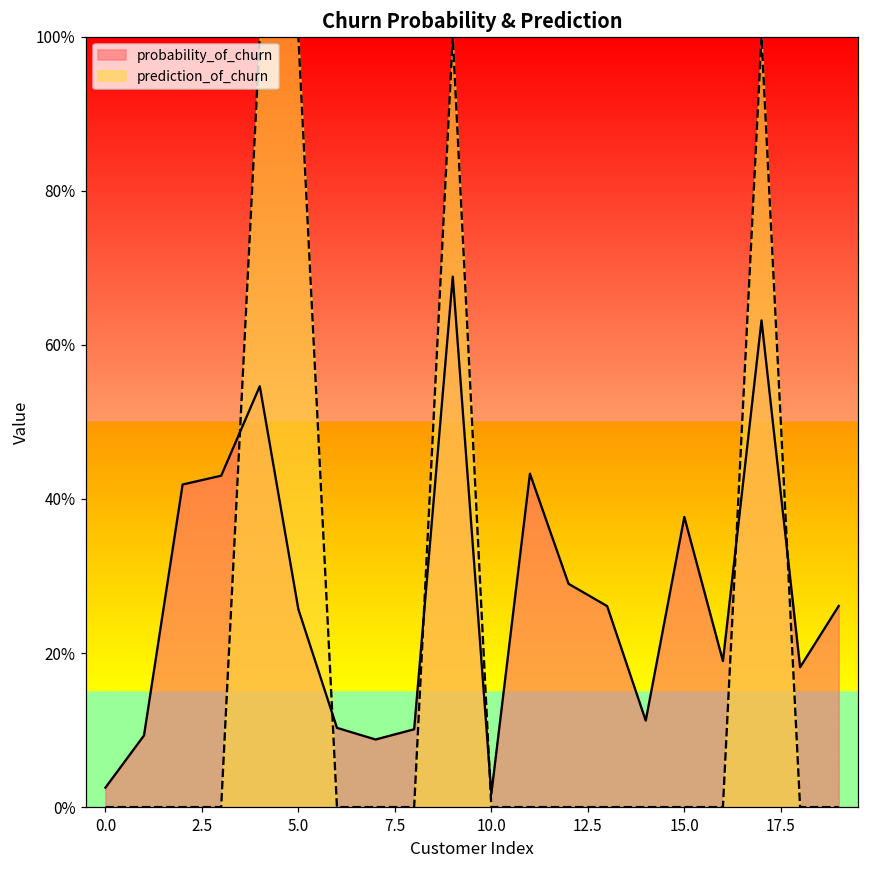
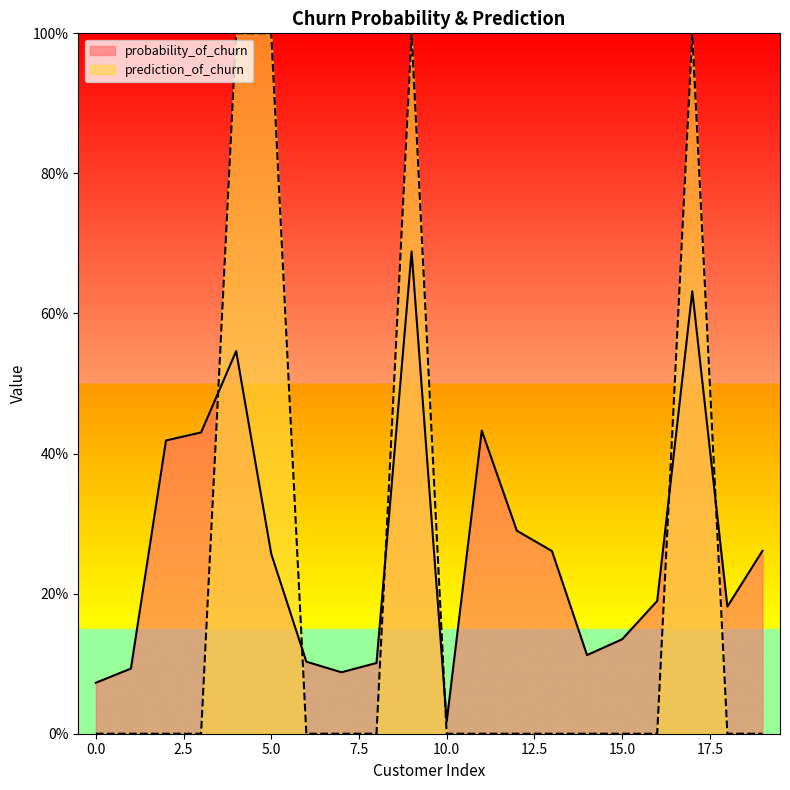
  {
    "probability_of_churn": {
-     "0.0": "3%",
+     "0.0": "7%",
      "5.0": "26%",
      "10.0": "2%",
-     "15.0": "38%"
+     "15.0": "13%"
    },
    "prediction_of_churn": {
      "0.0": "0%",
      "5.0": "100%",
      "10.0": "0%",
      "15.0": "0%"
    }
  }
